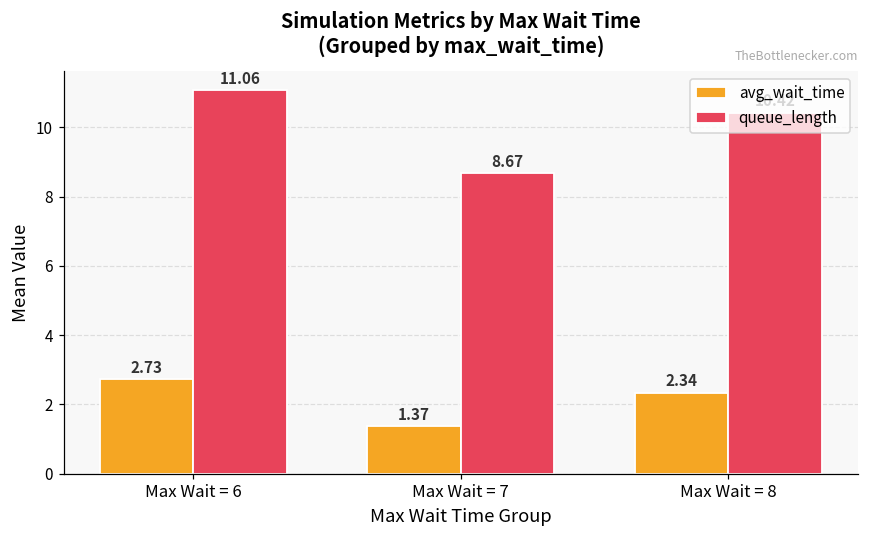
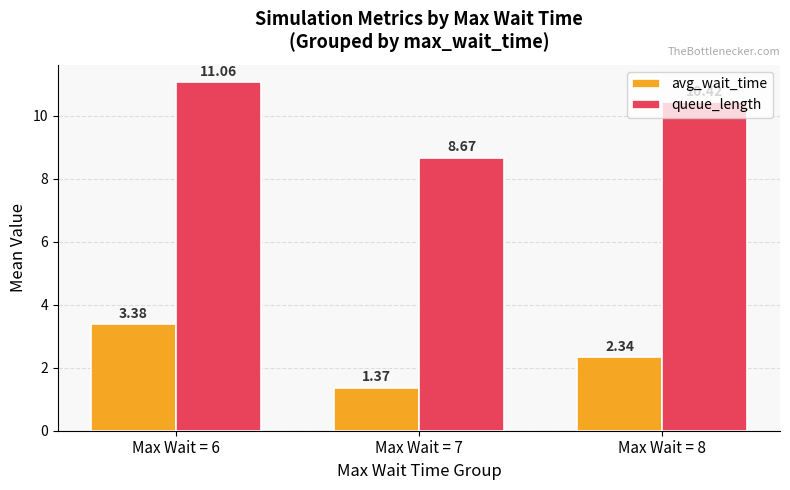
  {
    "avg_wait_time": {
-     "Max Wait = 6": 2.73,
+     "Max Wait = 6": 3.38,
      "Max Wait = 7": 1.37,
      "Max Wait = 8": 2.34
    },
    "queue_length": {
      "Max Wait = 6": 11.06,
      "Max Wait = 7": 8.67
    }
  }
